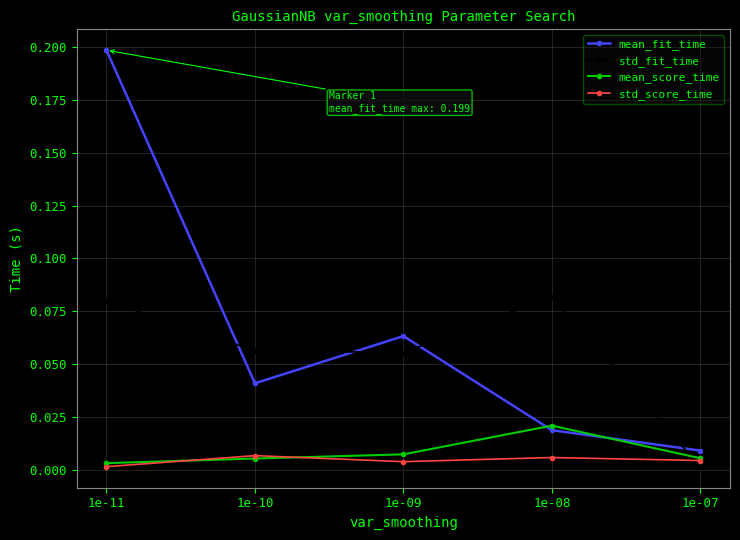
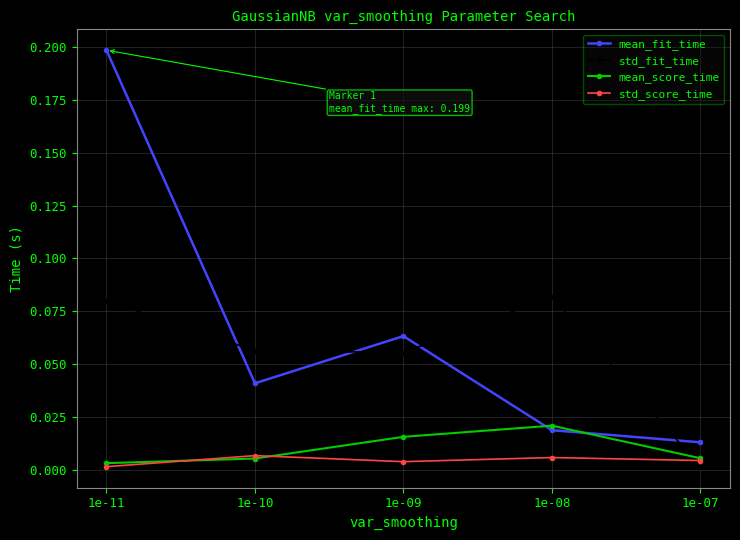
  {
    "mean_fit_time": {
      "1e-10": 0.041,
      "1e-09": 0.063,
      "1e-08": 0.019,
-     "1e-07": 0.009
+     "1e-07": 0.013
    },
    "std_fit_time": {
      "1e-11": 0.080,
      "1e-10": 0.056,
      "1e-09": 0.055,
      "1e-08": 0.082,
      "1e-07": 0.001
    },
    "mean_score_time": {
      "1e-11": 0.003,
      "1e-10": 0.005,
-     "1e-09": 0.007,
+     "1e-09": 0.016,
      "1e-08": 0.021
    },
    "std_score_time": {
      "1e-11": 0.001,
      "1e-10": 0.007,
      "1e-09": 0.004,
      "1e-08": 0.006
    }
  }
